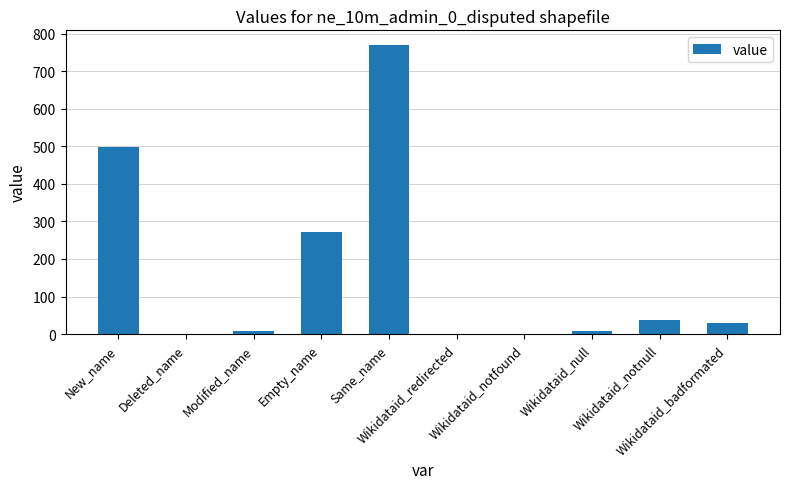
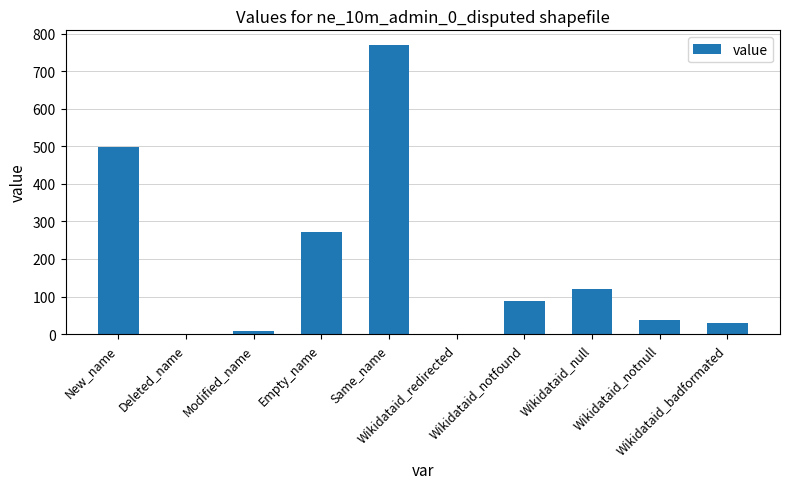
  {
    "New_name": 500,
    "Deleted_name": 0,
    "Modified_name": 10,
    "Empty_name": 270,
    "Same_name": 770,
    "Wikidataid_redirected": 0,
-   "Wikidataid_notfound": 0,
-   "Wikidataid_null": 10,
+   "Wikidataid_notfound": 90,
+   "Wikidataid_null": 120,
    "Wikidataid_notnull": 40,
    "Wikidataid_badformated": 30
  }
